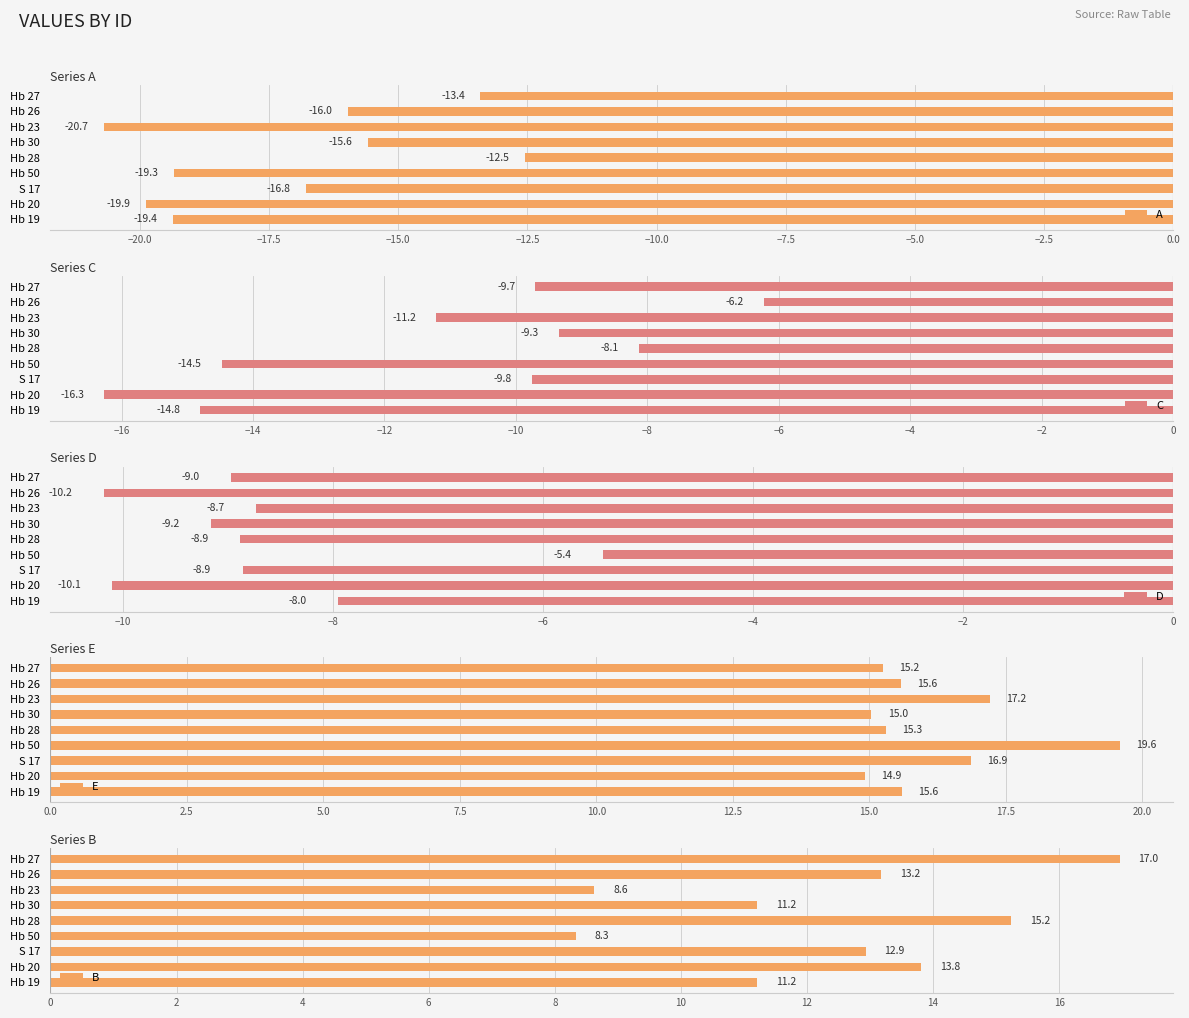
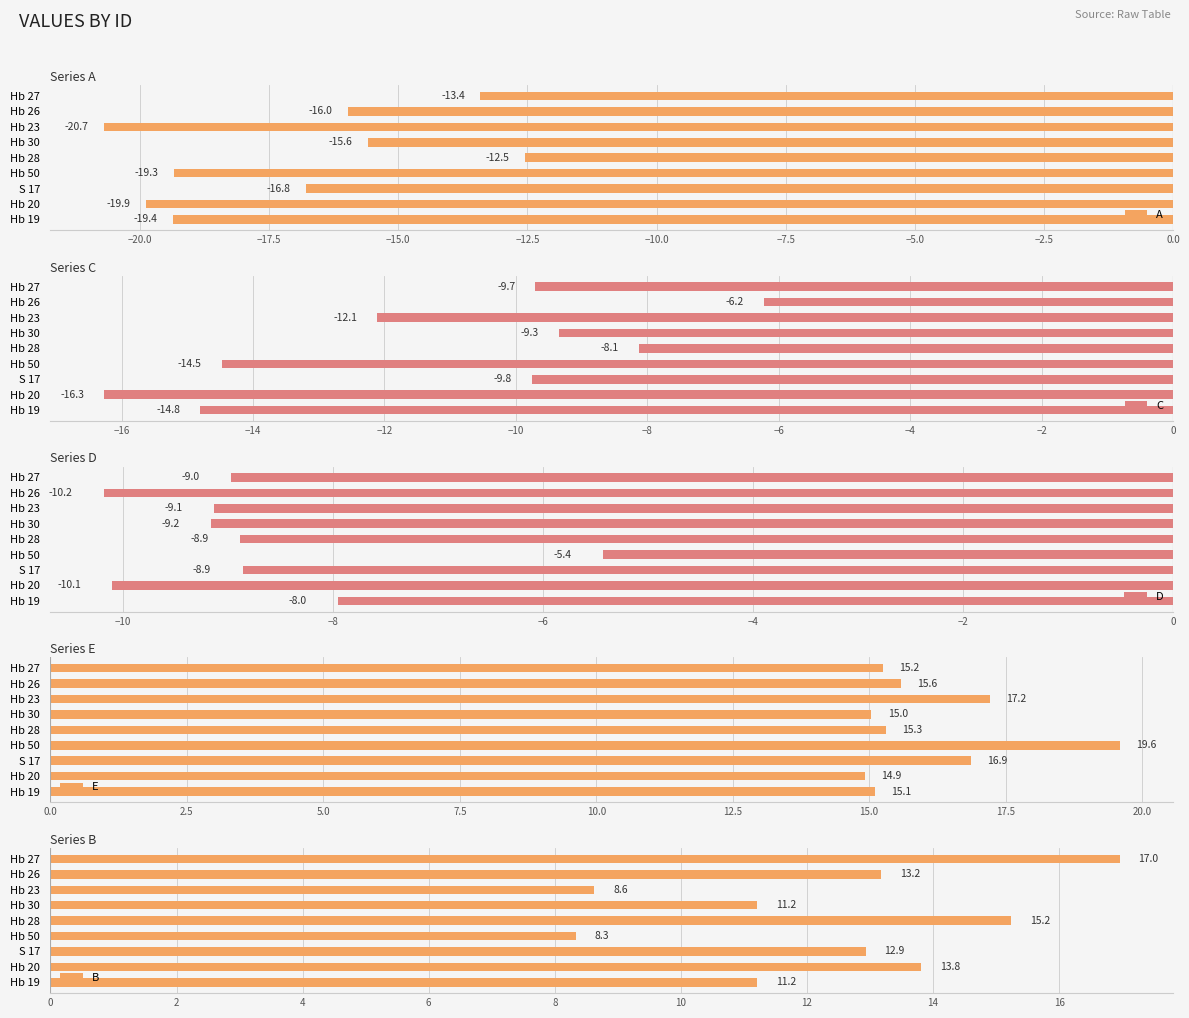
  {
    "Series A": {
      "Hb 27": -13.4,
      "Hb 26": -16.0,
      "Hb 23": -20.7,
      "Hb 30": -15.6,
      "Hb 28": -12.5,
      "Hb 50": -19.3,
      "S 17": -16.8,
      "Hb 20": -19.9,
      "Hb 19": -19.4
    },
    "Series C": {
      "Hb 27": -9.7,
      "Hb 26": -6.2,
-     "Hb 23": -11.2,
+     "Hb 23": -12.1,
      "Hb 30": -9.3,
      "Hb 28": -8.1,
      "Hb 50": -14.5,
      "S 17": -9.8,
      "Hb 20": -16.3,
      "Hb 19": -14.8
    },
    "Series D": {
-     "Hb 23": -8.7
+     "Hb 23": -9.1
    },
    "Series E": {
      "Hb 27": 15.2,
      "Hb 26": 15.6,
      "Hb 23": 17.2,
      "Hb 30": 15.0,
      "Hb 28": 15.3,
      "Hb 50": 19.6,
      "S 17": 16.9,
      "Hb 20": 14.9,
-     "Hb 19": 15.6
+     "Hb 19": 15.1
    },
    "Series B": {
      "Hb 27": 17.0,
      "Hb 26": 13.2,
      "Hb 23": 8.6,
      "Hb 30": 11.2,
      "Hb 28": 15.2,
      "Hb 50": 8.3,
      "S 17": 12.9,
      "Hb 20": 13.8,
      "Hb 19": 11.2
    }
  }
